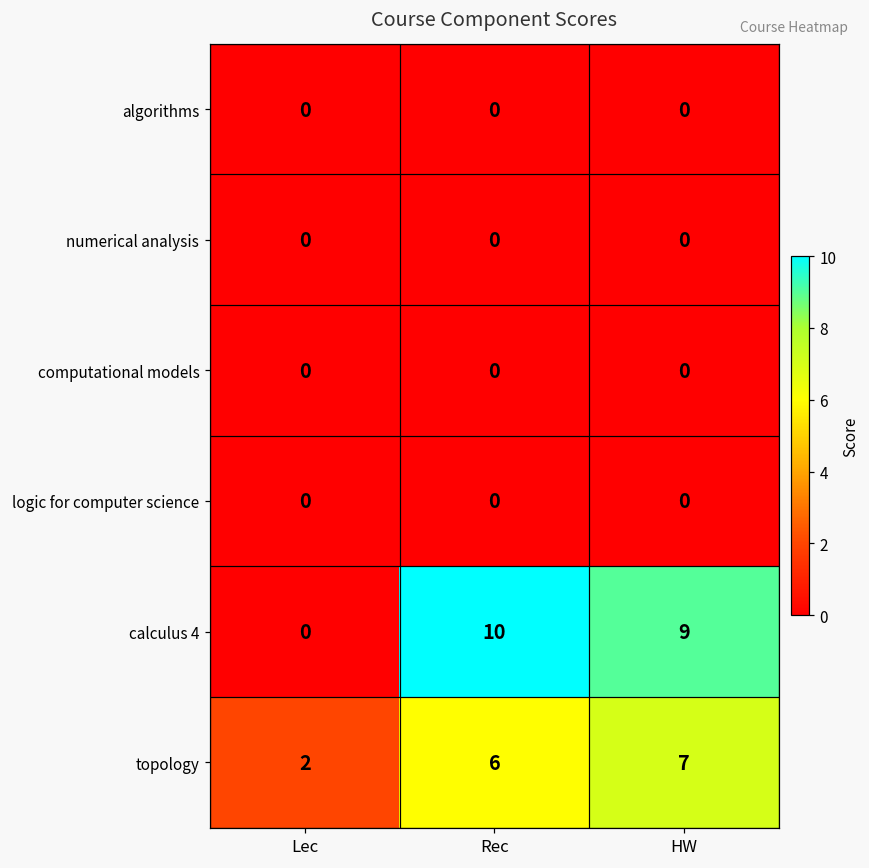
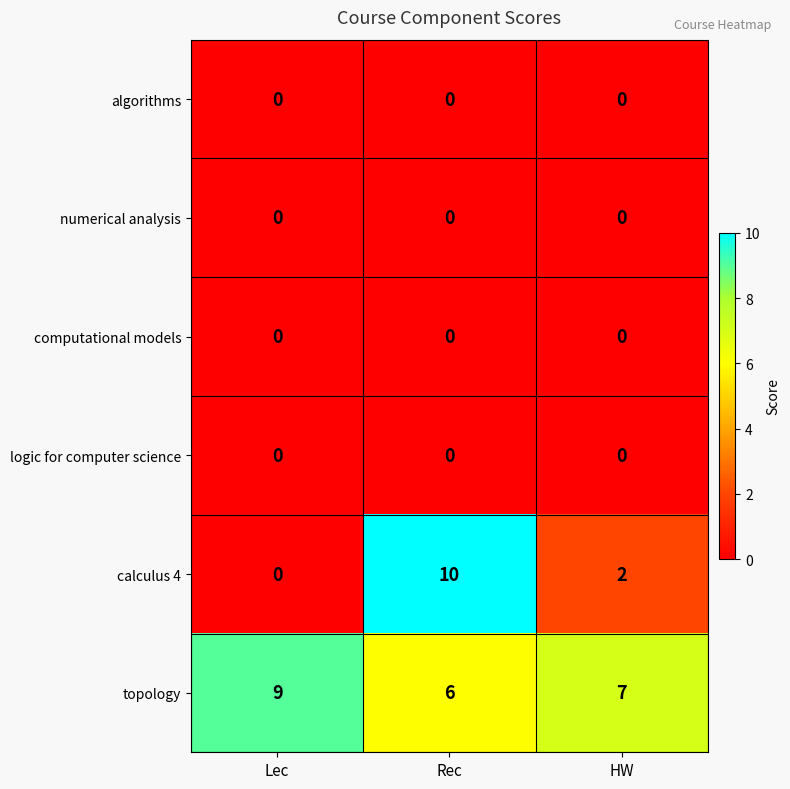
  {
    "algorithms": {
      "Lec": 0,
      "Rec": 0,
      "HW": 0
    },
    "numerical analysis": {
      "Lec": 0,
      "Rec": 0,
      "HW": 0
    },
    "computational models": {
      "Lec": 0,
      "Rec": 0,
      "HW": 0
    },
    "logic for computer science": {
      "Lec": 0,
      "Rec": 0,
      "HW": 0
    },
    "calculus 4": {
      "Lec": 0,
      "Rec": 10,
-     "HW": 9
+     "HW": 2
    },
    "topology": {
-     "Lec": 2,
+     "Lec": 9,
      "Rec": 6,
      "HW": 7
    }
  }
